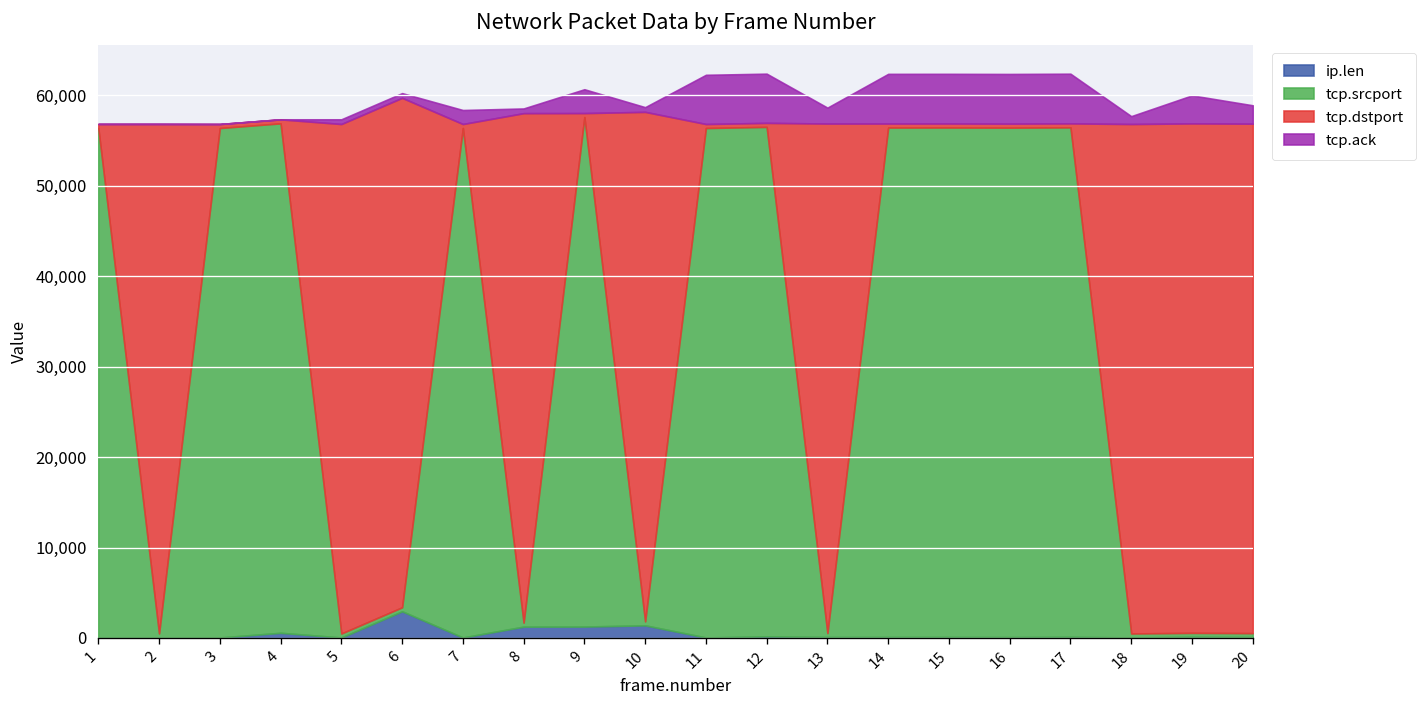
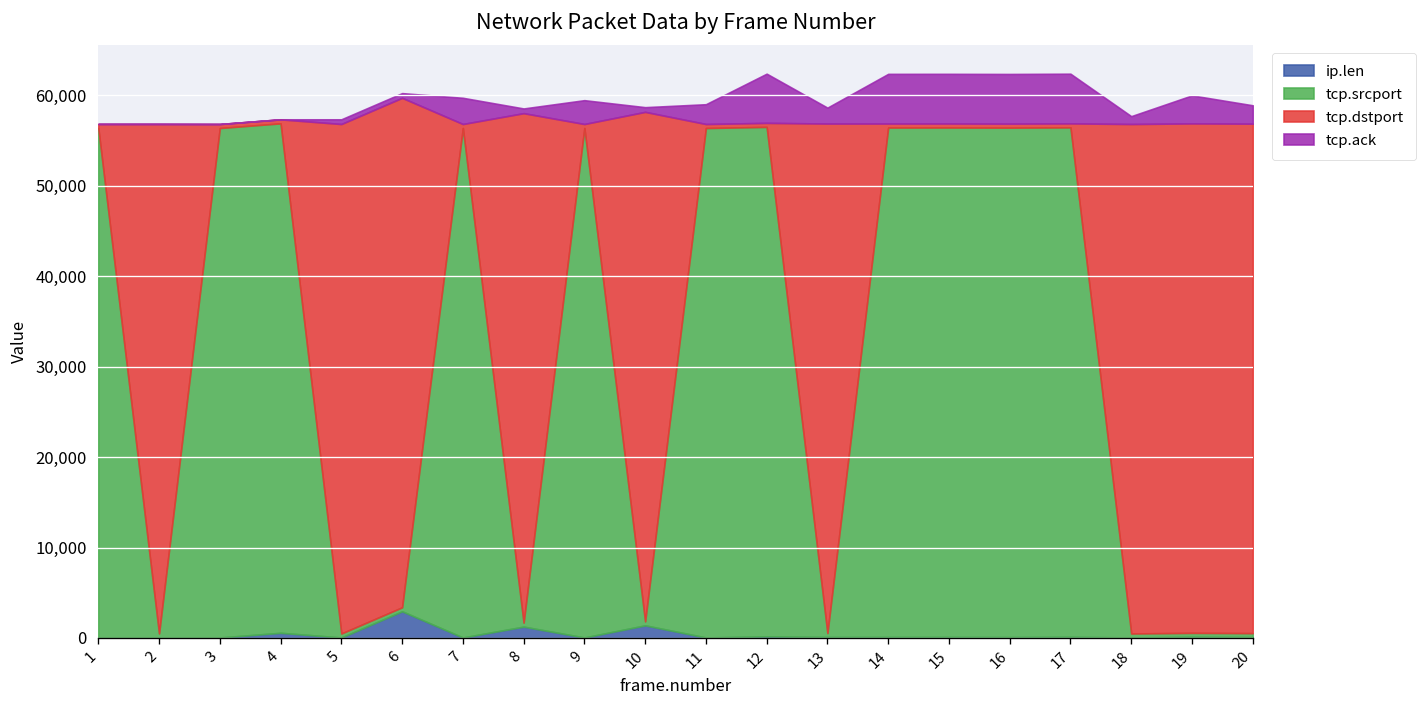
  {
    "ip.len": {
      "4": "1,000",
      "6": "3,000",
      "8": "1,000",
-     "9": "1,000",
+     "9": "0",
      "10": "1,000"
    },
    "tcp.srcport": {
      "1": "56,000",
      "2": "0",
      "3": "56,000",
      "4": "56,000",
      "5": "0",
      "6": "0",
      "7": "56,000",
      "8": "0",
      "9": "56,000",
      "10": "0",
      "11": "56,000",
      "12": "56,000",
      "13": "0",
      "14": "56,000",
      "15": "56,000",
      "16": "56,000",
      "17": "56,000",
      "18": "0",
      "19": "0",
      "20": "0"
    },
    "tcp.dstport": {
      "5": "56,000",
      "6": "56,000",
      "7": "0",
      "8": "56,000",
      "9": "0",
      "10": "56,000",
      "11": "0",
      "12": "0",
      "13": "56,000",
      "14": "0",
      "15": "0",
      "16": "0",
      "17": "0",
      "18": "56,000",
      "19": "56,000",
      "20": "56,000"
    },
    "tcp.ack": {
      "5": "1,000",
      "6": "1,000",
-     "7": "2,000",
+     "7": "3,000",
      "8": "1,000",
      "9": "3,000",
      "10": "1,000",
-     "11": "5,000",
+     "11": "2,000",
      "12": "5,000",
      "13": "2,000",
      "14": "5,000",
      "15": "5,000",
      "16": "5,000",
      "17": "5,000",
      "18": "1,000",
      "19": "3,000",
      "20": "2,000"
    }
  }
